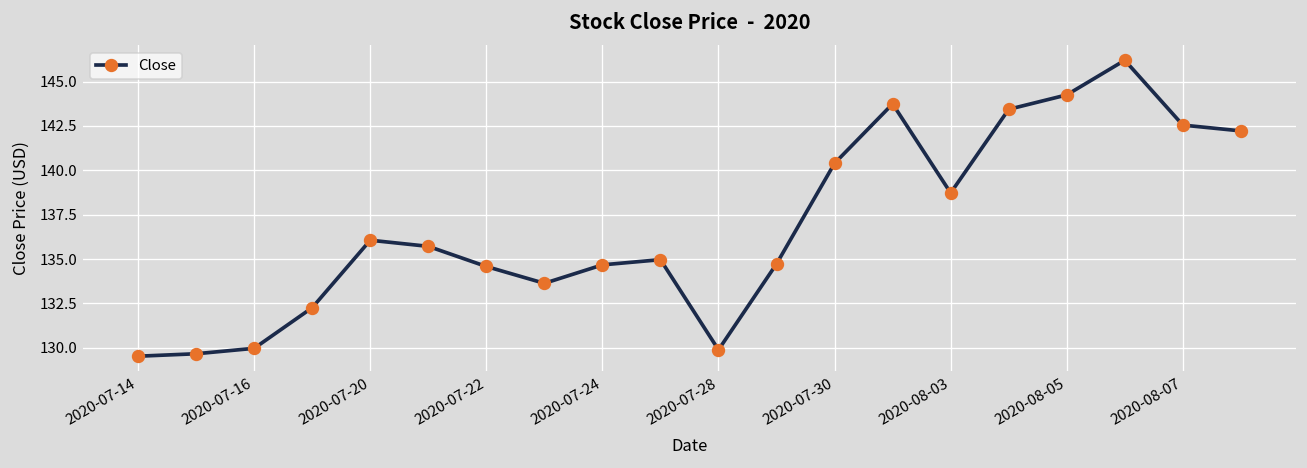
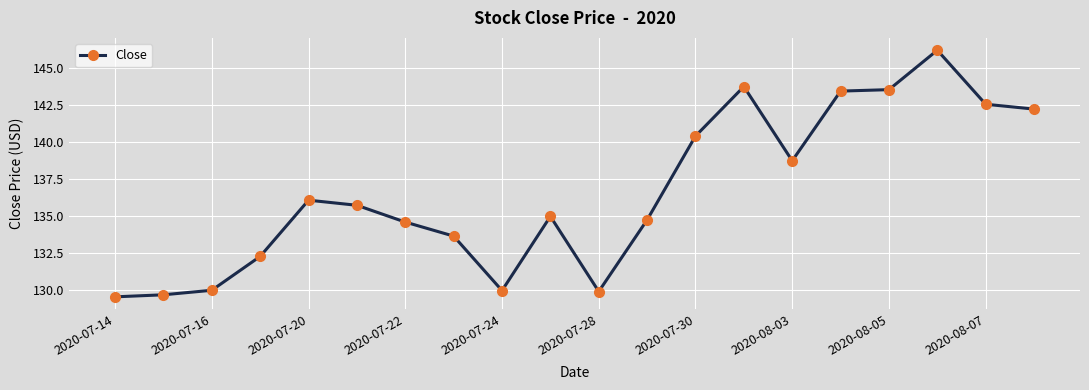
  {
    "2020-07-14": 129.5,
    "2020-07-16": 130.0,
    "2020-07-20": 136.1,
    "2020-07-22": 134.6,
-   "2020-07-24": 134.7,
+   "2020-07-24": 129.9,
    "2020-07-28": 129.9,
    "2020-07-30": 140.4,
    "2020-08-03": 138.7,
-   "2020-08-05": 144.2,
+   "2020-08-05": 143.5,
    "2020-08-07": 142.5
  }
